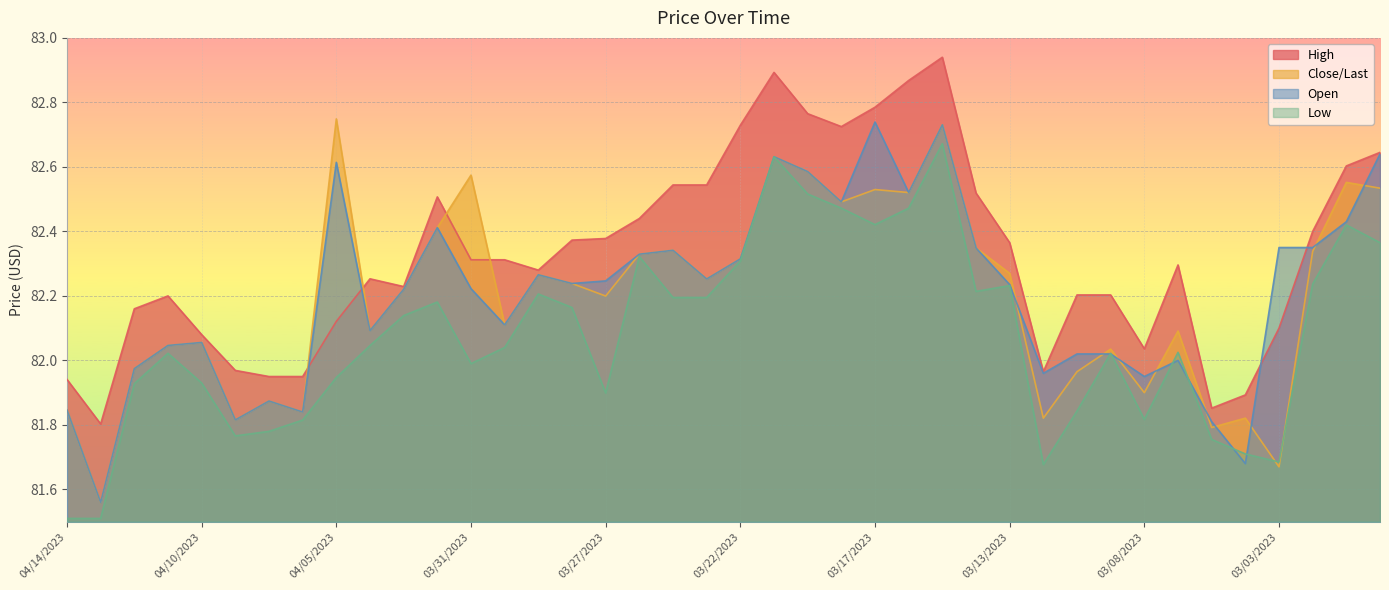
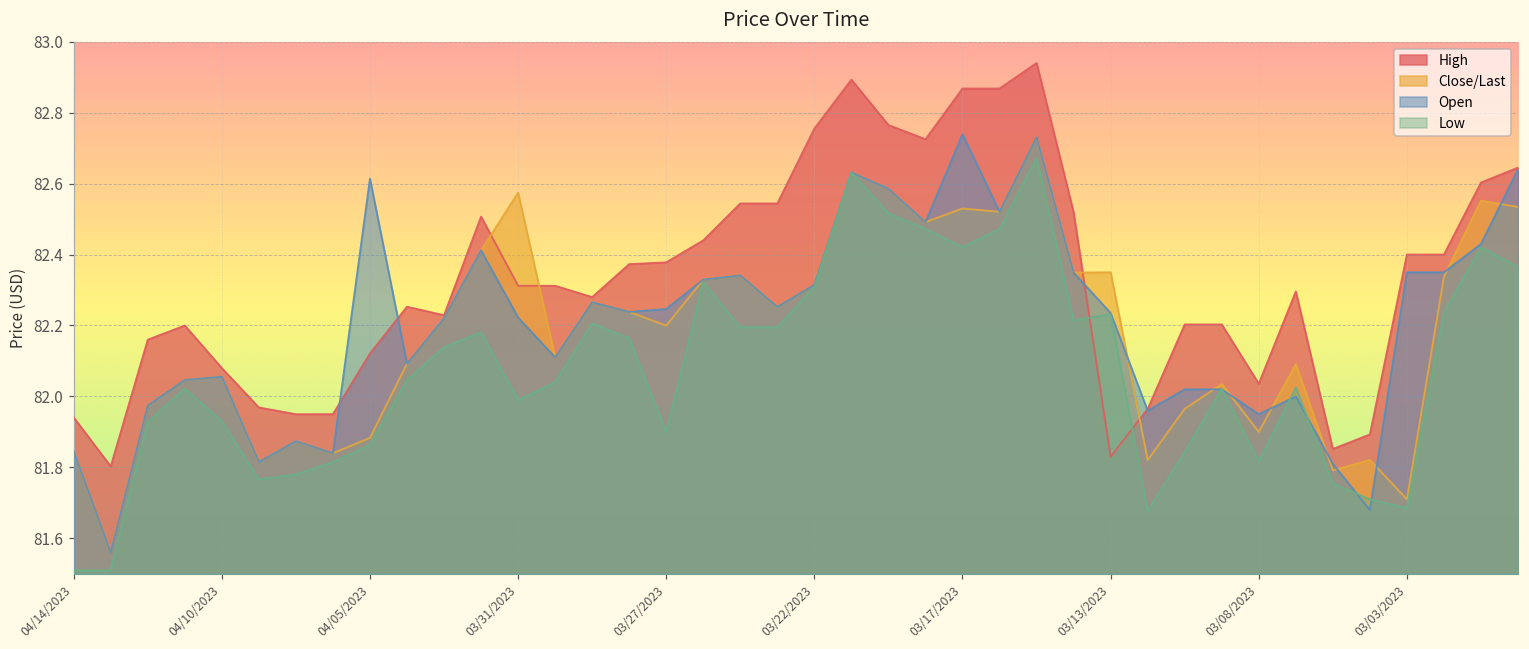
  {
    "High": {
      "04/14/2023": 81.94,
      "04/10/2023": 82.08,
      "04/05/2023": 82.12,
      "03/31/2023": 82.31,
      "03/27/2023": 82.38,
-     "03/22/2023": 82.73,
-     "03/17/2023": 82.79,
-     "03/13/2023": 82.37,
+     "03/22/2023": 82.76,
+     "03/17/2023": 82.87,
+     "03/13/2023": 81.83,
      "03/08/2023": 82.04,
-     "03/03/2023": 82.1
+     "03/03/2023": 82.4
    },
    "Close/Last": {
-     "04/05/2023": 82.75,
+     "04/05/2023": 81.88,
      "03/31/2023": 82.57,
      "03/27/2023": 82.20,
      "03/17/2023": 82.53,
-     "03/13/2023": 82.27,
+     "03/13/2023": 82.35,
      "03/08/2023": 81.90,
-     "03/03/2023": 81.67
+     "03/03/2023": 81.71
    },
    "Open": {
      "04/05/2023": 82.61,
      "03/31/2023": 82.22,
      "03/27/2023": 82.25,
      "03/17/2023": 82.74,
      "03/08/2023": 81.95,
      "03/03/2023": 82.35
    },
    "Low": {
      "04/14/2023": 81.51,
      "04/10/2023": 81.93,
-     "04/05/2023": 81.95,
+     "04/05/2023": 81.86,
      "03/31/2023": 81.99,
      "03/27/2023": 81.90,
      "03/17/2023": 82.42,
      "03/08/2023": 81.82,
      "03/03/2023": 81.69
    }
  }
